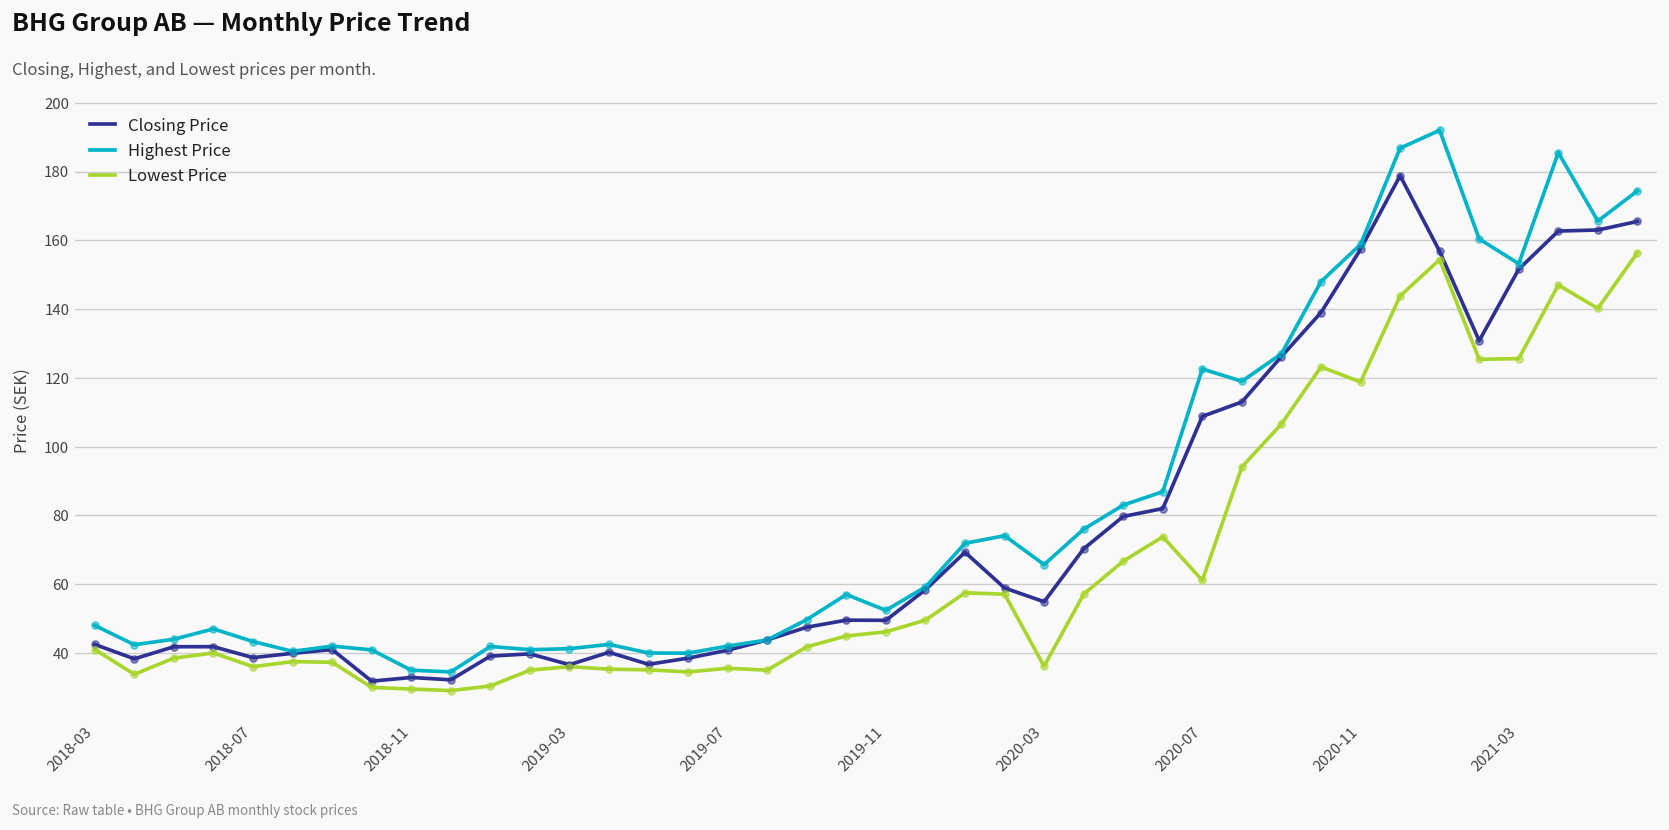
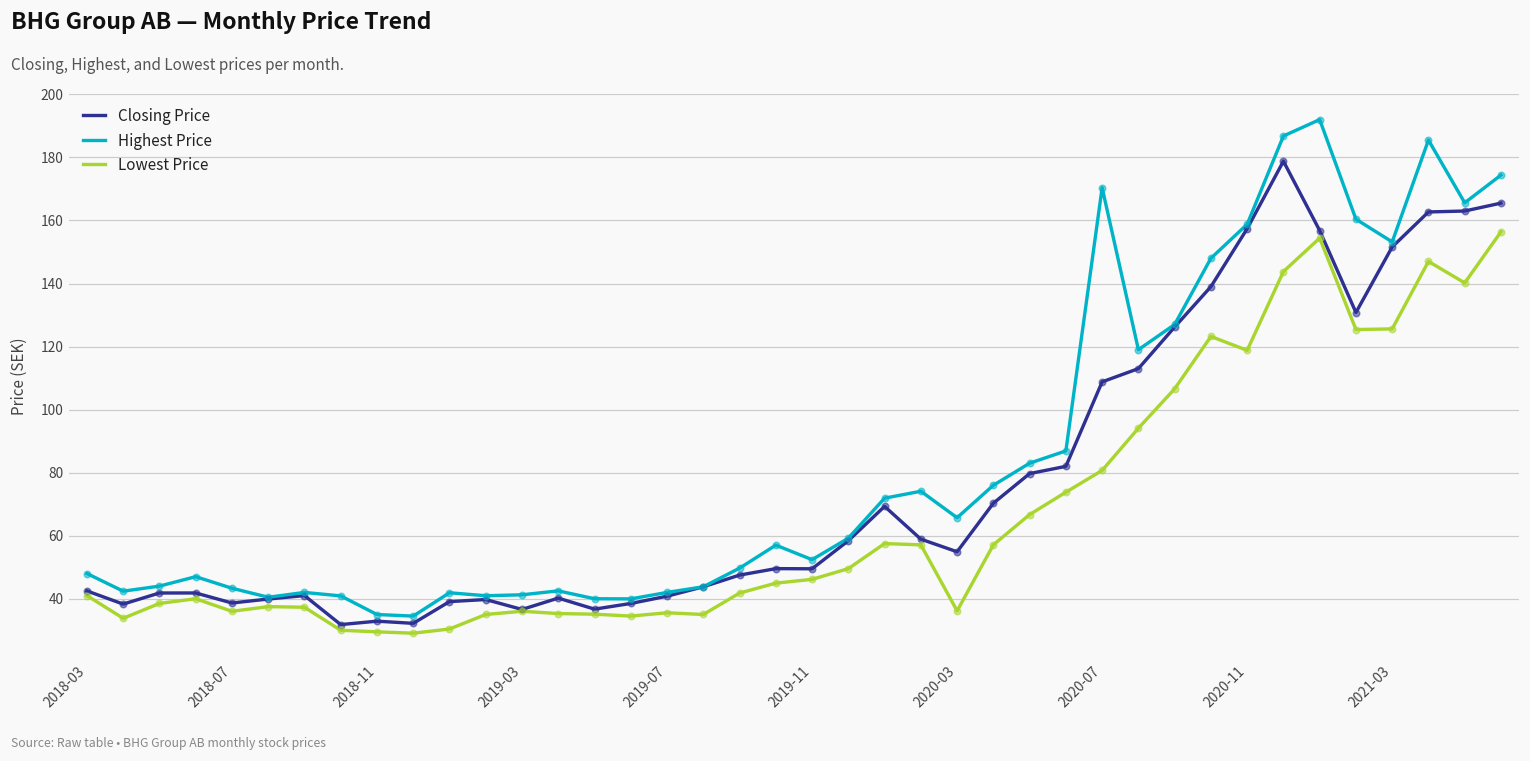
  {
    "Closing Price": {
      "2018-03": 42,
      "2018-07": 39,
      "2018-11": 33,
      "2019-07": 41,
      "2019-11": 50,
      "2020-03": 55,
      "2020-07": 109,
      "2020-11": 157,
      "2021-03": 152
    },
    "Highest Price": {
      "2018-03": 48,
      "2018-07": 43,
      "2018-11": 35,
      "2019-03": 41,
      "2019-07": 42,
      "2019-11": 52,
      "2020-03": 66,
-     "2020-07": 123,
+     "2020-07": 170,
      "2020-11": 159,
      "2021-03": 153
    },
    "Lowest Price": {
      "2018-03": 41,
      "2018-07": 36,
      "2018-11": 30,
      "2019-07": 36,
      "2019-11": 46,
      "2020-03": 36,
-     "2020-07": 61,
+     "2020-07": 81,
      "2020-11": 119,
      "2021-03": 126
    }
  }
